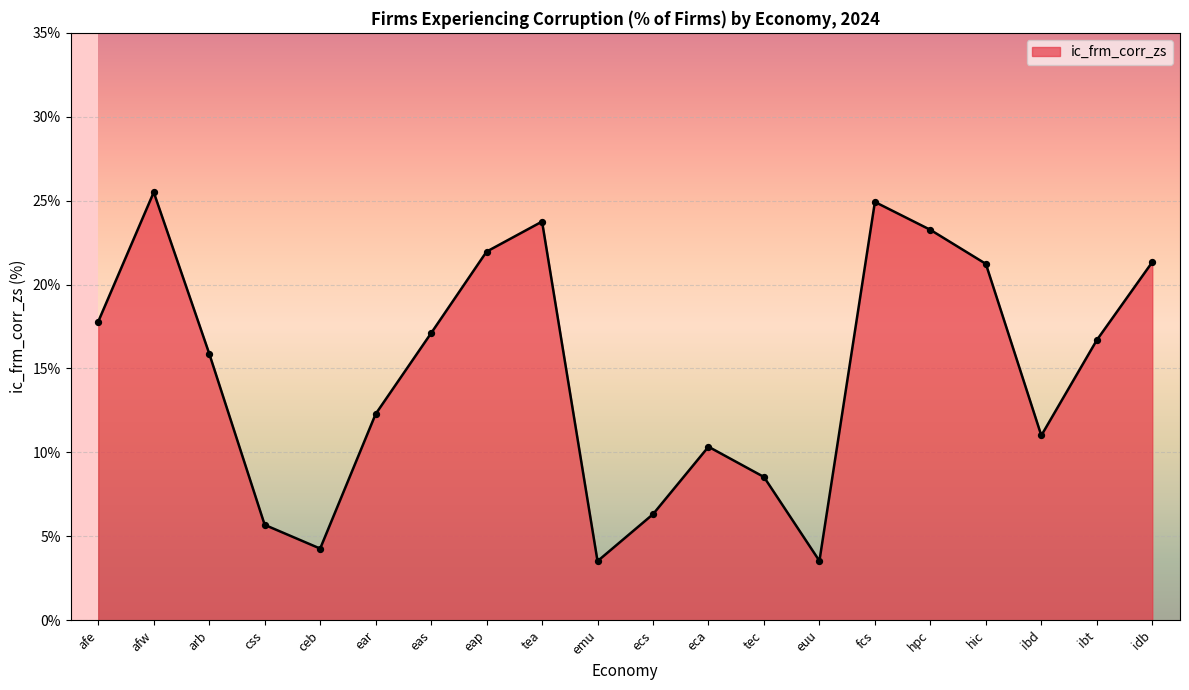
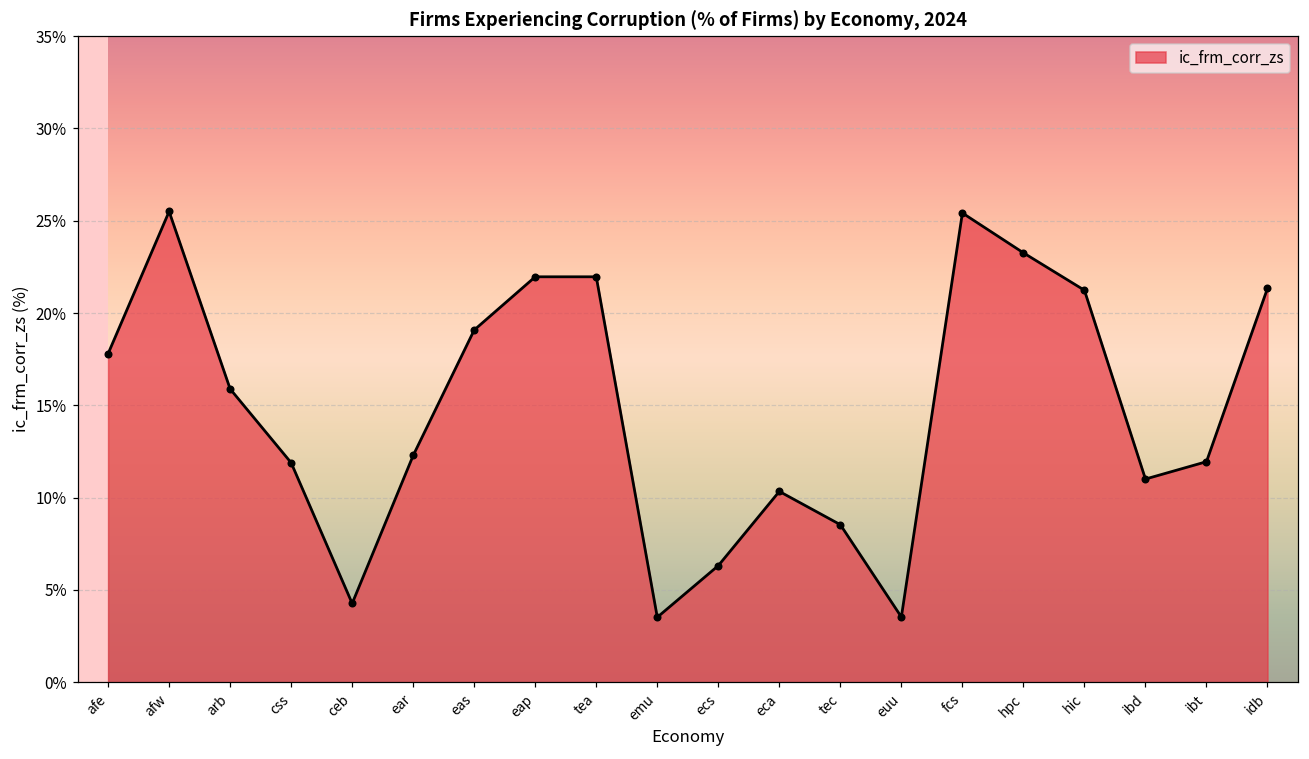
  {
    "afe": "17.8%",
    "afw": "25.5%",
    "arb": "15.9%",
-   "css": "5.7%",
+   "css": "11.9%",
    "ceb": "4.3%",
    "ear": "12.3%",
-   "eas": "17.1%",
+   "eas": "19.1%",
    "eap": "22.0%",
-   "tea": "23.8%",
+   "tea": "22.0%",
    "emu": "3.5%",
    "ecs": "6.3%",
    "eca": "10.3%",
    "tec": "8.5%",
    "euu": "3.5%",
-   "fcs": "24.9%",
+   "fcs": "25.4%",
    "hpc": "23.3%",
    "hic": "21.2%",
    "ibd": "11.0%",
-   "ibt": "16.7%",
+   "ibt": "11.9%",
    "idb": "21.3%"
  }
